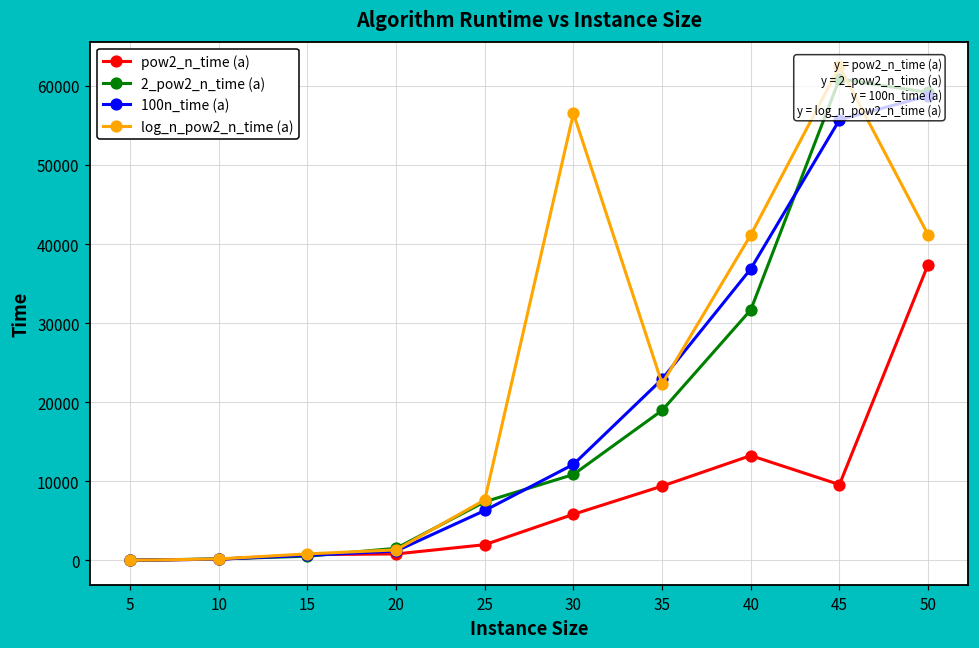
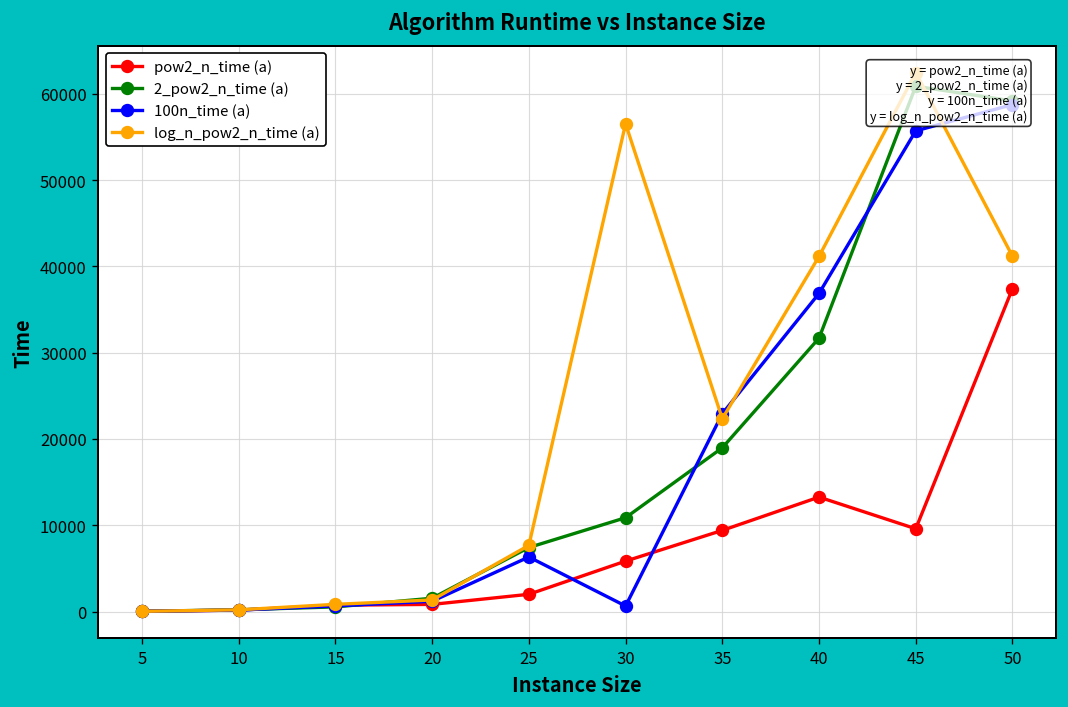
  {
    "pow2_n_time (a)": {
      "20": 1000,
      "25": 2000,
      "30": 6000,
      "35": 9000,
      "40": 13000,
      "45": 10000,
      "50": 37000
    },
    "2_pow2_n_time (a)": {
      "30": 11000,
      "35": 19000,
      "40": 32000
    },
    "100n_time (a)": {
      "25": 6000,
-     "30": 12000,
+     "30": 1000,
      "35": 23000,
      "40": 37000,
      "45": 56000
    },
    "log_n_pow2_n_time (a)": {
      "30": 57000,
      "35": 22000,
      "40": 41000,
      "50": 41000
    }
  }
